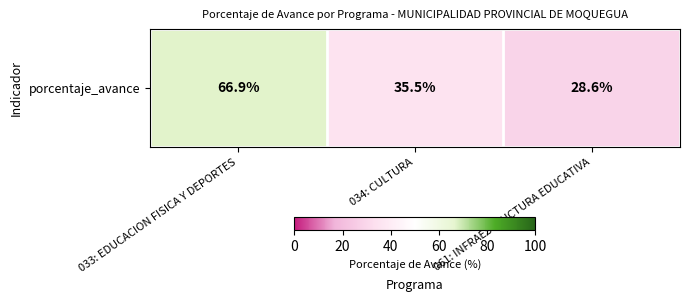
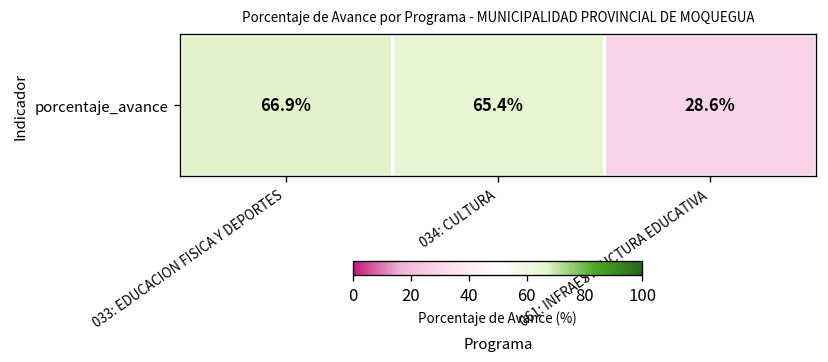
  {
    "porcentaje_avance": {
      "033: EDUCACION FISICA Y DEPORTES": "66.9%",
-     "034: CULTURA": "35.5%",
+     "034: CULTURA": "65.4%",
      "061: INFRAESTRUCTURA EDUCATIVA": "28.6%"
    }
  }
